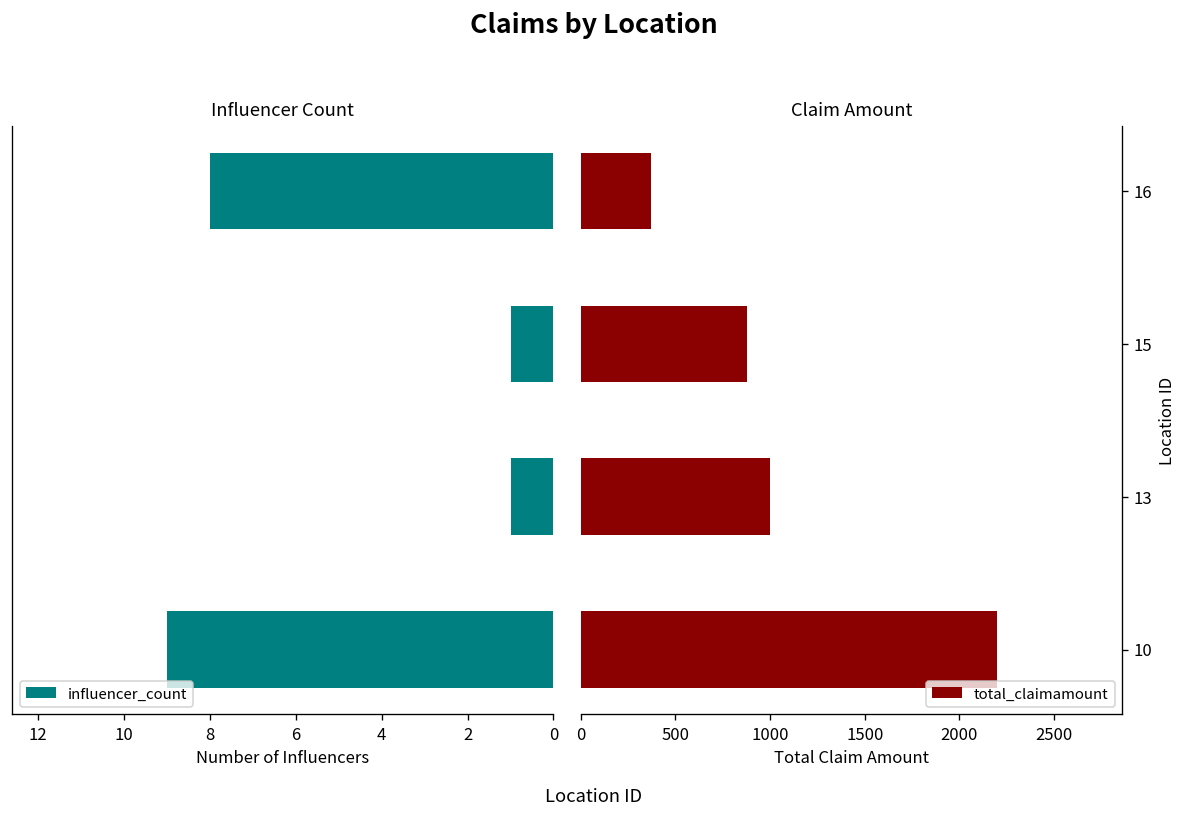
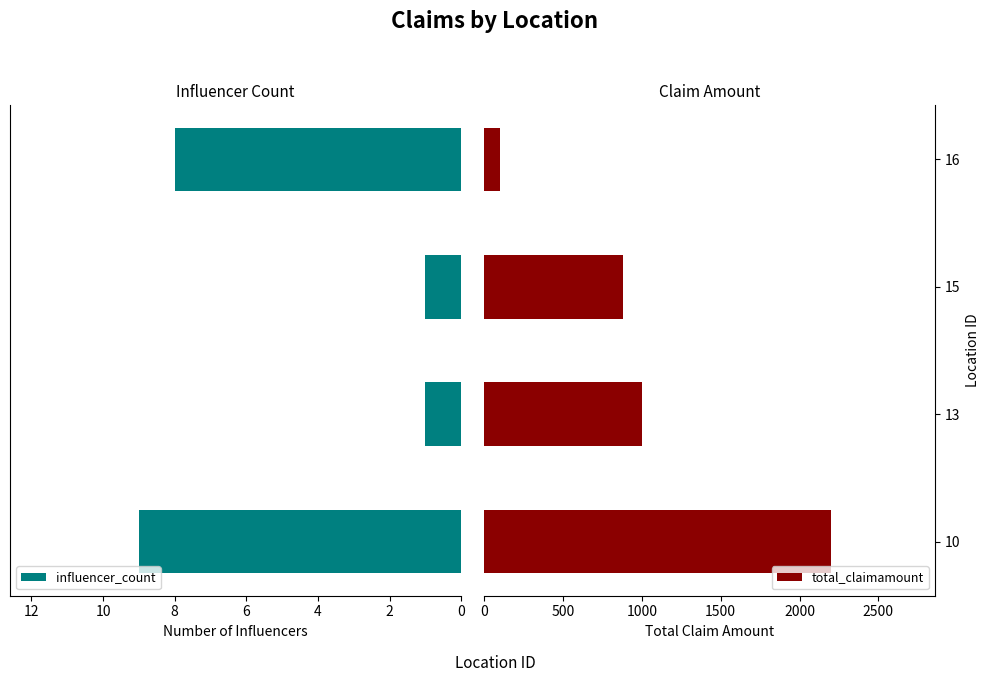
  {
    "Claim Amount": {
-     "16": 370,
+     "16": 100,
      "15": 880,
      "13": 1000,
      "10": 2200
    }
  }
